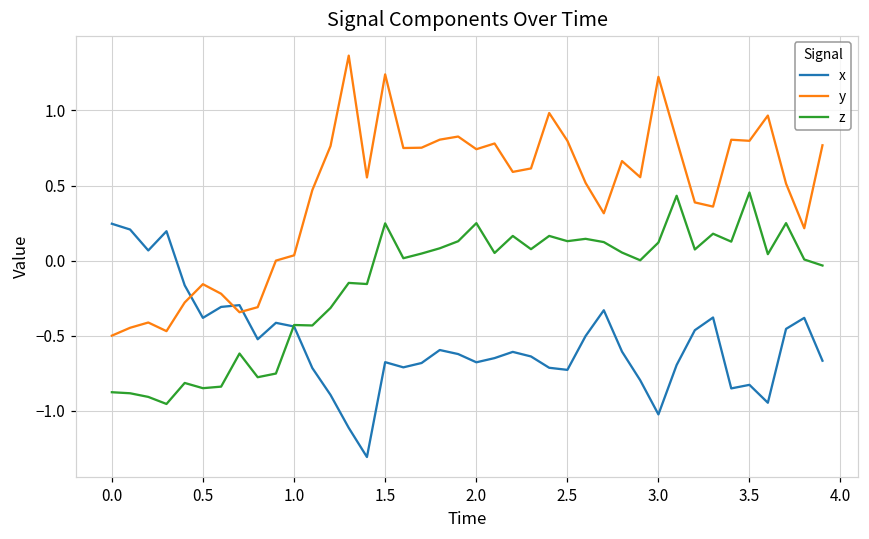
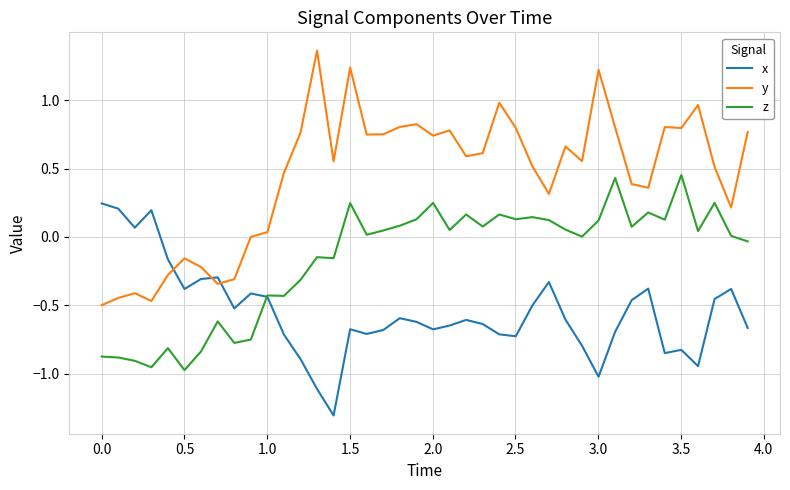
  {
    "x": {
      "0.0": 0.25,
      "0.5": -0.38,
      "1.5": -0.68,
      "2.0": -0.68,
      "2.5": -0.73,
      "3.0": -1.02,
      "3.5": -0.83
    },
    "y": {
      "0.0": -0.50,
      "0.5": -0.16,
      "1.0": 0.04,
      "1.5": 1.24,
      "2.0": 0.74,
      "2.5": 0.80,
      "3.0": 1.22,
      "3.5": 0.80
    },
    "z": {
      "0.0": -0.88,
-     "0.5": -0.85,
+     "0.5": -0.97,
      "1.5": 0.25,
      "2.0": 0.25,
      "2.5": 0.13,
      "3.0": 0.12,
      "3.5": 0.45
    }
  }
